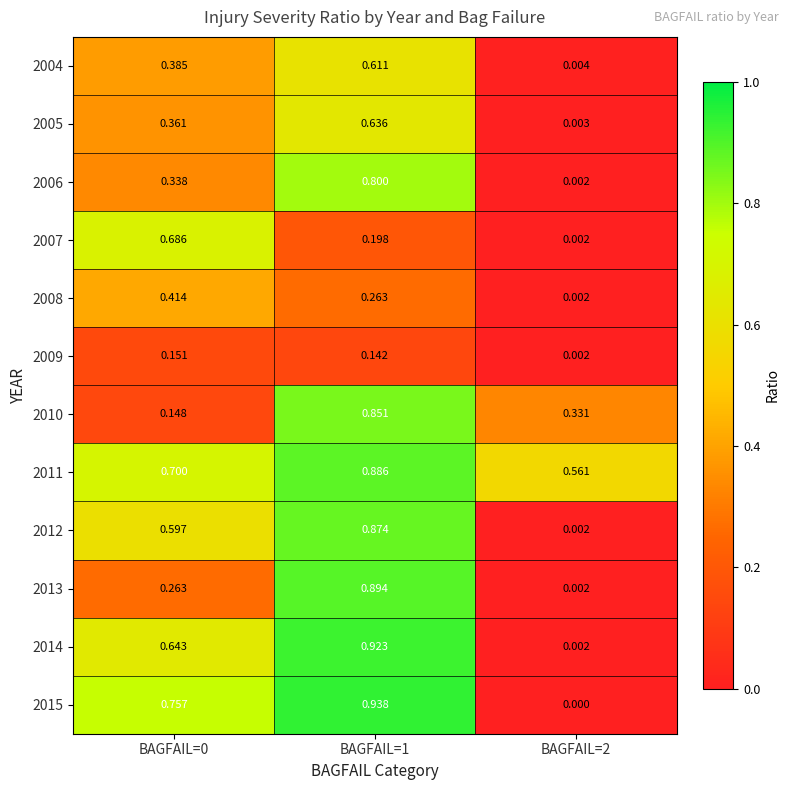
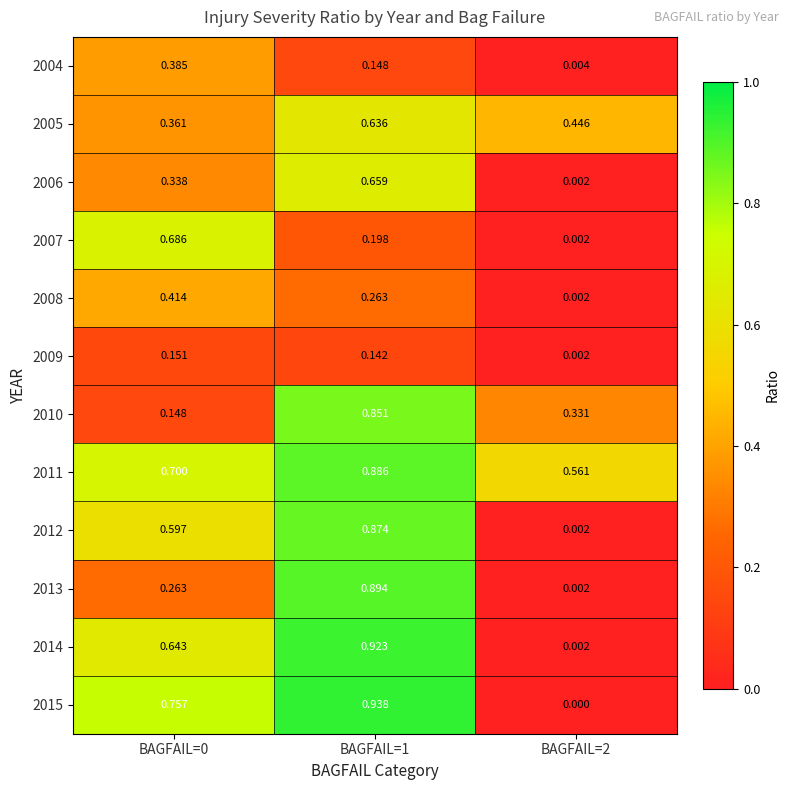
  {
    "2004": {
      "BAGFAIL=0": 0.385,
-     "BAGFAIL=1": 0.611,
+     "BAGFAIL=1": 0.148,
      "BAGFAIL=2": 0.004
    },
    "2005": {
      "BAGFAIL=0": 0.361,
      "BAGFAIL=1": 0.636,
-     "BAGFAIL=2": 0.003
+     "BAGFAIL=2": 0.446
    },
    "2006": {
      "BAGFAIL=0": 0.338,
-     "BAGFAIL=1": 0.800,
+     "BAGFAIL=1": 0.659,
      "BAGFAIL=2": 0.002
    },
    "2007": {
      "BAGFAIL=0": 0.686,
      "BAGFAIL=1": 0.198,
      "BAGFAIL=2": 0.002
    },
    "2008": {
      "BAGFAIL=0": 0.414,
      "BAGFAIL=1": 0.263,
      "BAGFAIL=2": 0.002
    },
    "2009": {
      "BAGFAIL=0": 0.151,
      "BAGFAIL=1": 0.142,
      "BAGFAIL=2": 0.002
    },
    "2010": {
      "BAGFAIL=0": 0.148,
      "BAGFAIL=1": 0.851,
      "BAGFAIL=2": 0.331
    },
    "2011": {
      "BAGFAIL=0": 0.700,
      "BAGFAIL=1": 0.886,
      "BAGFAIL=2": 0.561
    },
    "2012": {
      "BAGFAIL=0": 0.597,
      "BAGFAIL=1": 0.874,
      "BAGFAIL=2": 0.002
    },
    "2013": {
      "BAGFAIL=0": 0.263,
      "BAGFAIL=1": 0.894,
      "BAGFAIL=2": 0.002
    },
    "2014": {
      "BAGFAIL=0": 0.643,
      "BAGFAIL=1": 0.923,
      "BAGFAIL=2": 0.002
    },
    "2015": {
      "BAGFAIL=0": 0.757,
      "BAGFAIL=1": 0.938,
      "BAGFAIL=2": 0.000
    }
  }
